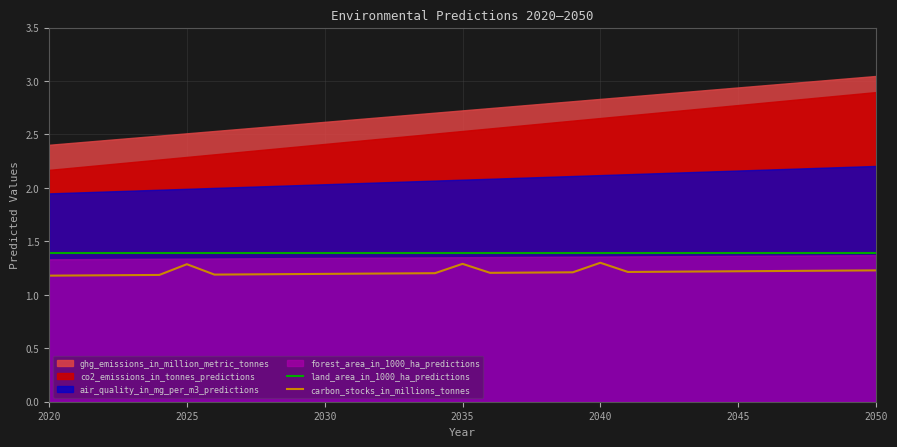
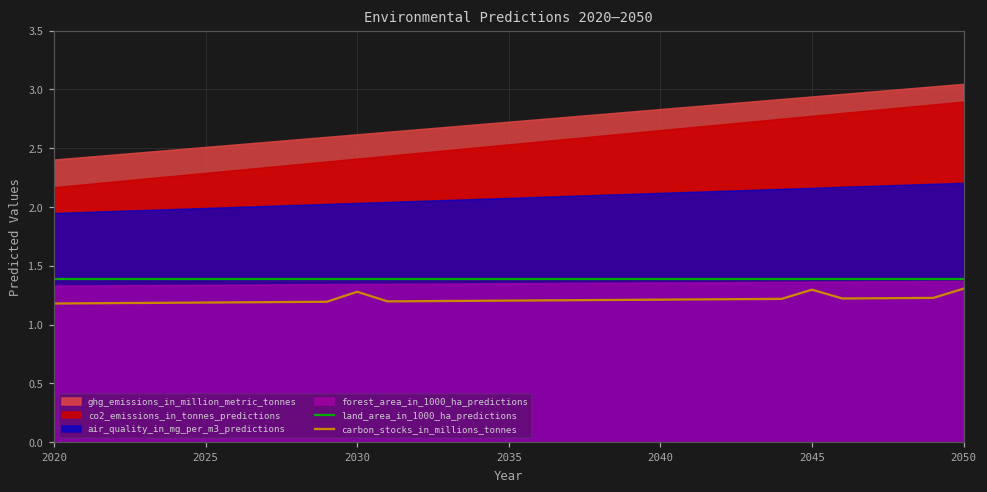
  {
    "land_area_in_1000_ha_predictions": {
      "2020": 1.39,
      "2025": 1.39,
      "2030": 1.39,
      "2035": 1.39,
      "2040": 1.39
    },
    "carbon_stocks_in_millions_tonnes": {
      "2020": 1.18,
-     "2025": 1.29,
-     "2030": 1.20,
-     "2035": 1.29,
-     "2040": 1.30,
-     "2045": 1.22,
-     "2050": 1.23
+     "2025": 1.19,
+     "2030": 1.28,
+     "2035": 1.20,
+     "2040": 1.21,
+     "2045": 1.30,
+     "2050": 1.31
    }
  }
